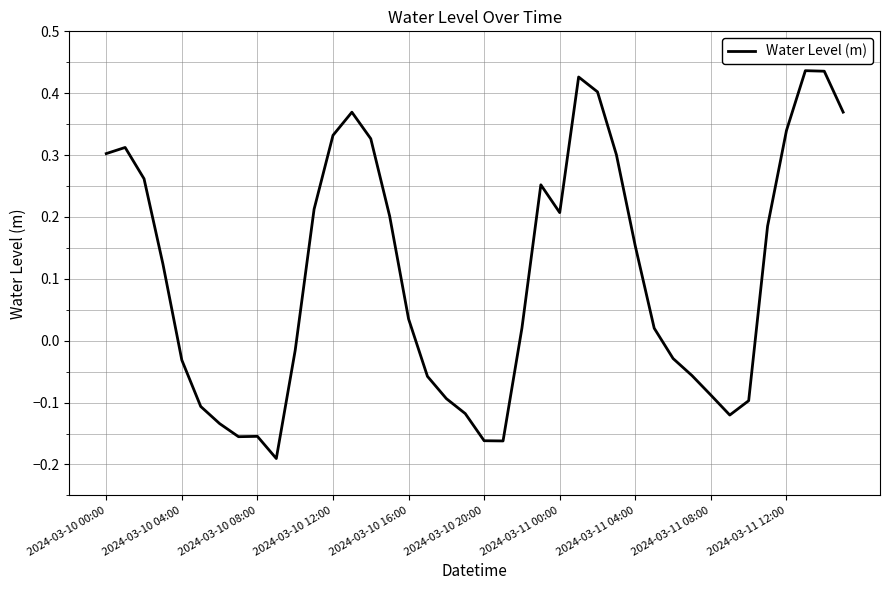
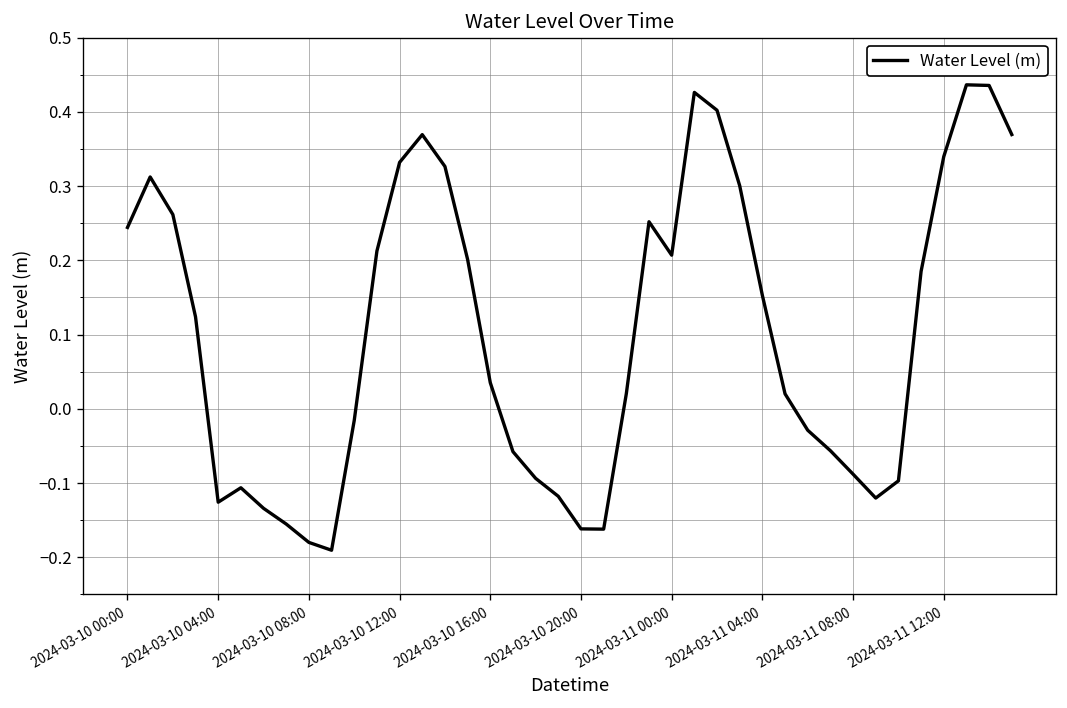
  {
-   "2024-03-10 00:00": 0.30,
-   "2024-03-10 04:00": -0.03,
-   "2024-03-10 08:00": -0.15,
+   "2024-03-10 00:00": 0.24,
+   "2024-03-10 04:00": -0.13,
+   "2024-03-10 08:00": -0.18,
    "2024-03-10 12:00": 0.33,
    "2024-03-10 16:00": 0.04,
    "2024-03-10 20:00": -0.16,
    "2024-03-11 00:00": 0.21,
    "2024-03-11 04:00": 0.15,
    "2024-03-11 08:00": -0.09,
    "2024-03-11 12:00": 0.34
  }
